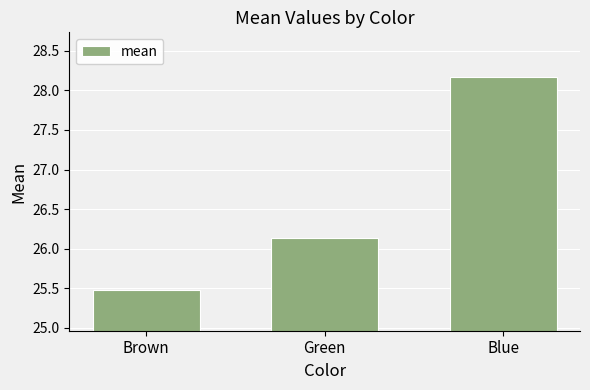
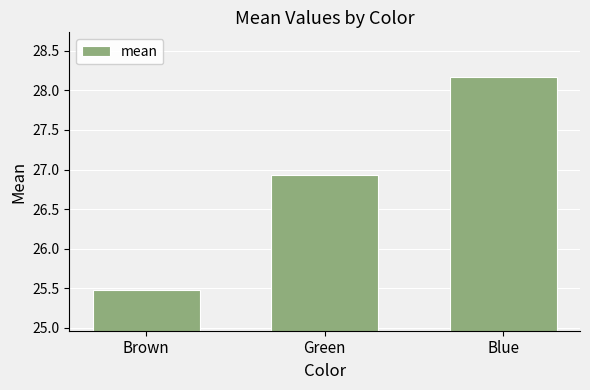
  {
    "Brown": 25.5,
-   "Green": 26.1,
+   "Green": 26.9,
    "Blue": 28.2
  }
